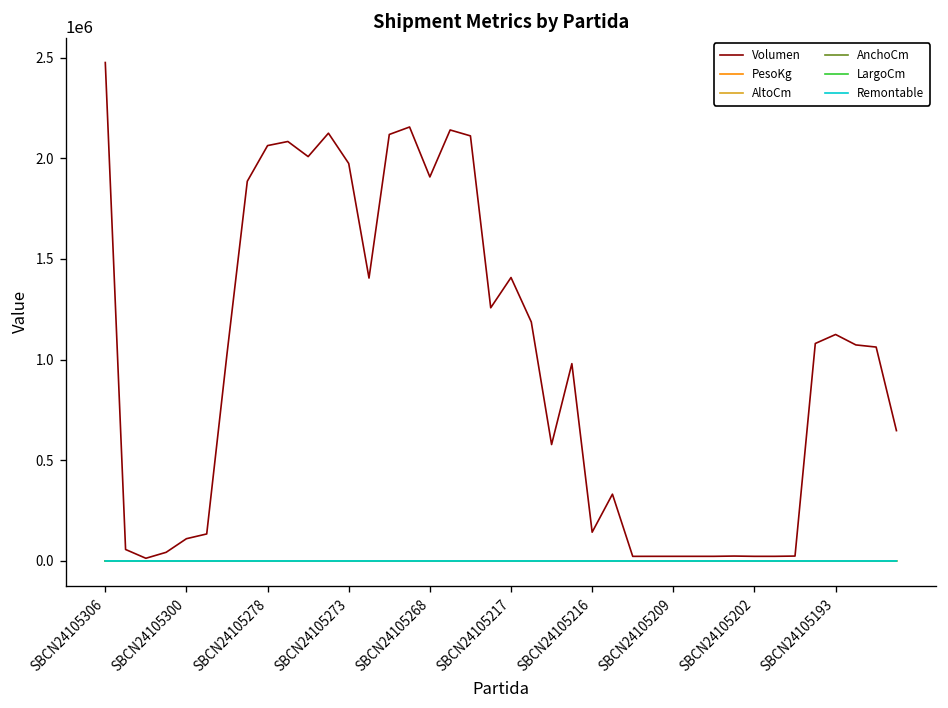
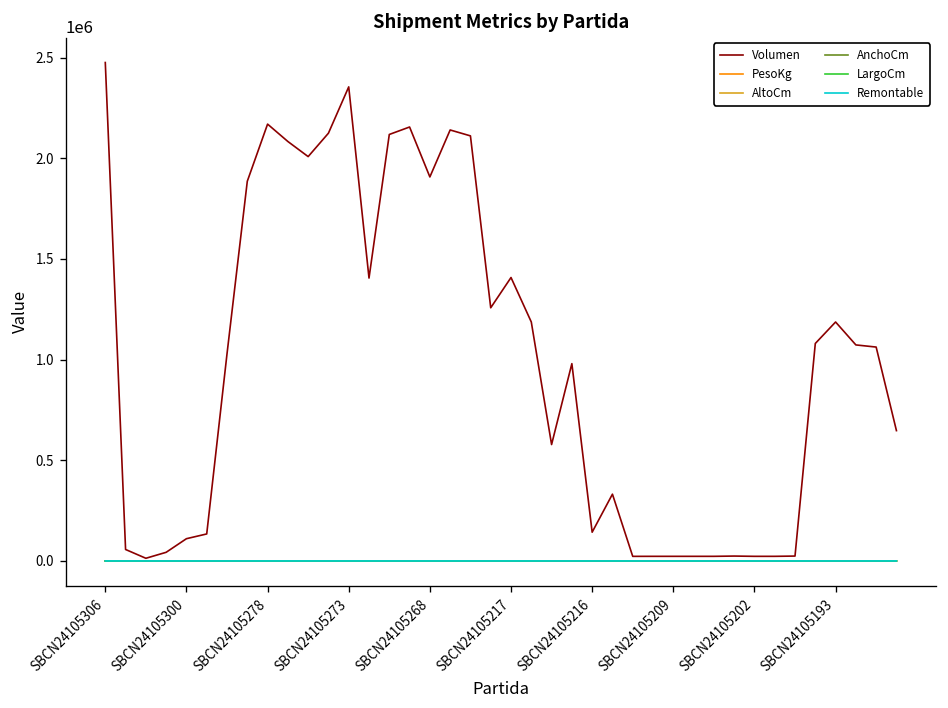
  {
    "Volumen": {
      "SBCN24105306": 2480000,
      "SBCN24105300": 110000,
-     "SBCN24105278": 2060000,
-     "SBCN24105273": 1970000,
+     "SBCN24105278": 2170000,
+     "SBCN24105273": 2350000,
      "SBCN24105268": 1910000,
      "SBCN24105217": 1410000,
      "SBCN24105216": 140000,
      "SBCN24105209": 20000,
      "SBCN24105202": 20000,
-     "SBCN24105193": 1130000
+     "SBCN24105193": 1190000
    }
  }
